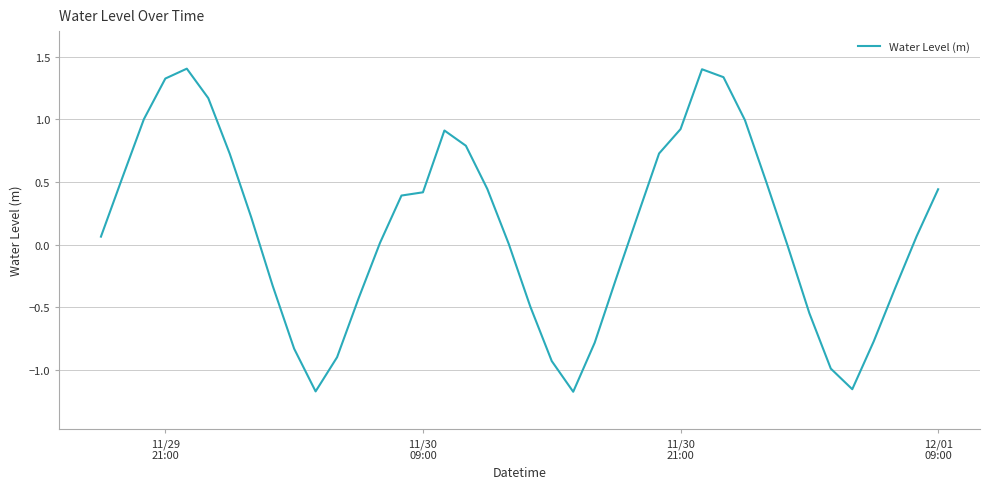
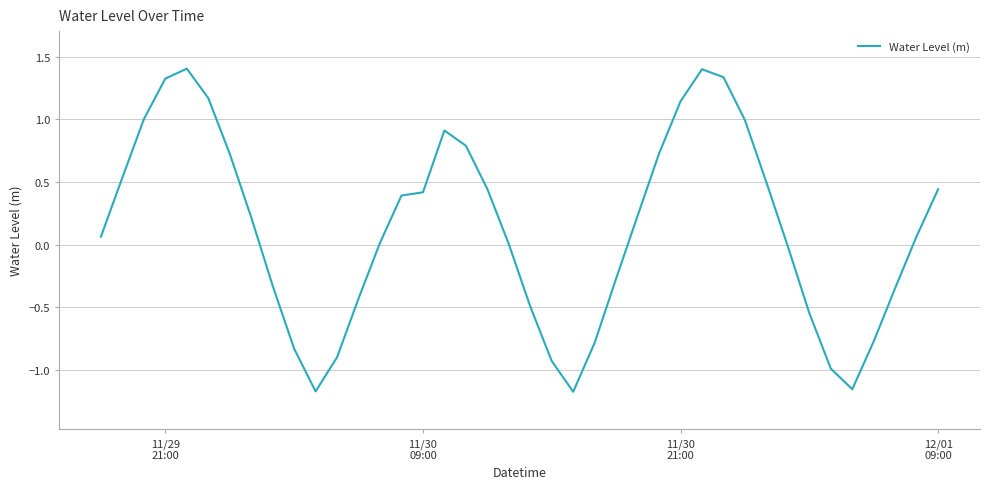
  {
    "11/29 21:00": 1.33,
    "11/30 09:00": 0.42,
-   "11/30 21:00": 0.92,
+   "11/30 21:00": 1.14,
    "12/01 09:00": 0.44
  }
